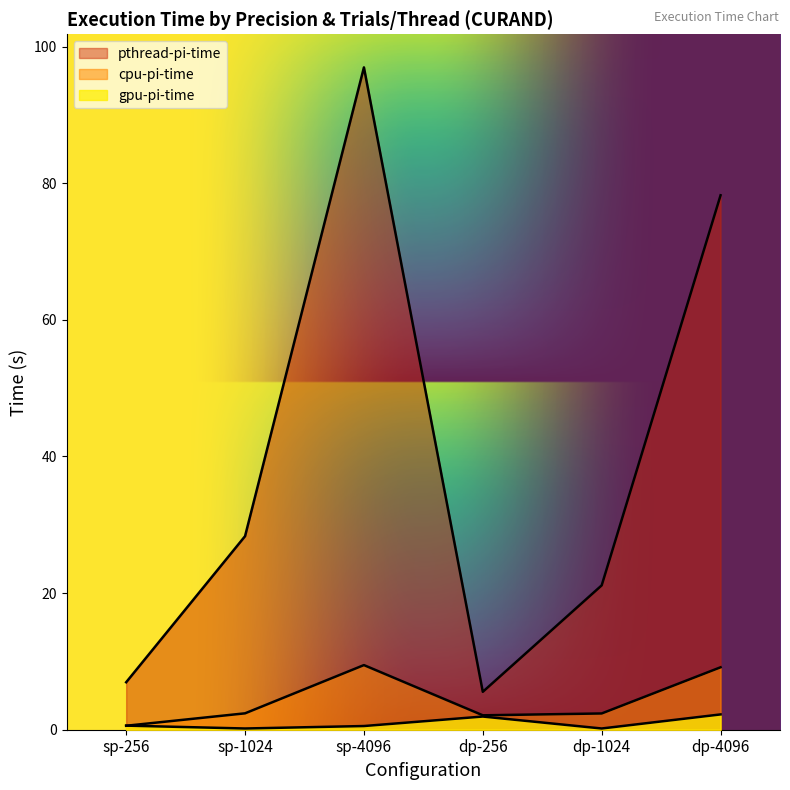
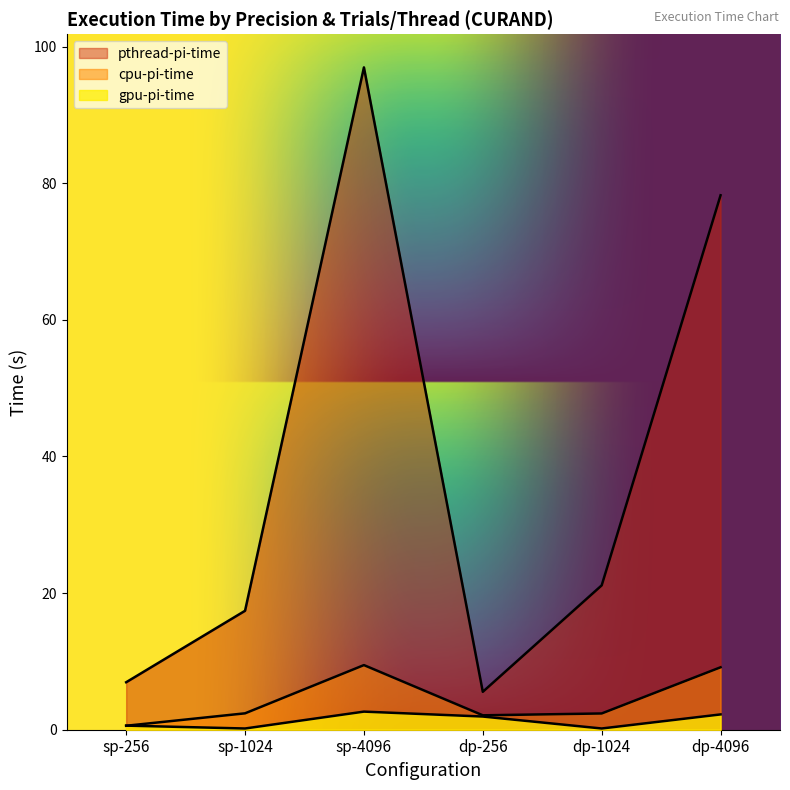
  {
    "pthread-pi-time": {
      "sp-256": 7,
-     "sp-1024": 28,
+     "sp-1024": 17,
      "sp-4096": 97,
      "dp-256": 6,
      "dp-1024": 21,
      "dp-4096": 78
    },
    "cpu-pi-time": {
      "sp-1024": 2,
      "sp-4096": 9,
      "dp-1024": 2,
      "dp-4096": 9
    },
    "gpu-pi-time": {
      "sp-1024": 0,
-     "sp-4096": 1,
+     "sp-4096": 3,
      "dp-1024": 0,
      "dp-4096": 2
    }
  }
